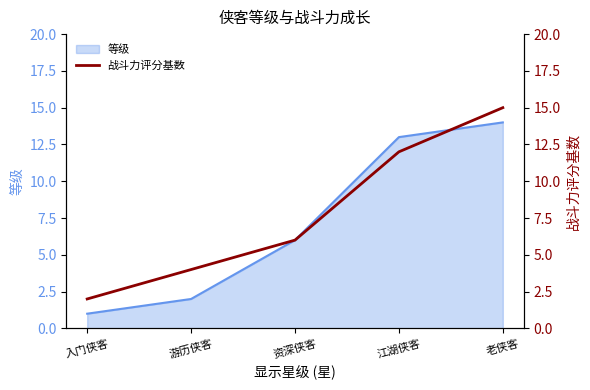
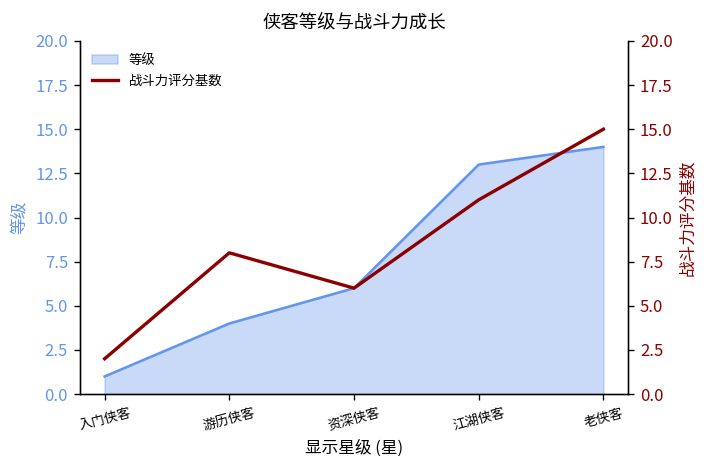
  {
    "等级": {
      "入门侠客": 1,
-     "游历侠客": 2,
+     "游历侠客": 4,
      "资深侠客": 6,
      "江湖侠客": 13,
      "老侠客": 14
    },
    "战斗力评分基数": {
      "入门侠客": 2,
-     "游历侠客": 4,
+     "游历侠客": 8,
      "资深侠客": 6,
-     "江湖侠客": 12,
+     "江湖侠客": 11,
      "老侠客": 15
    }
  }
